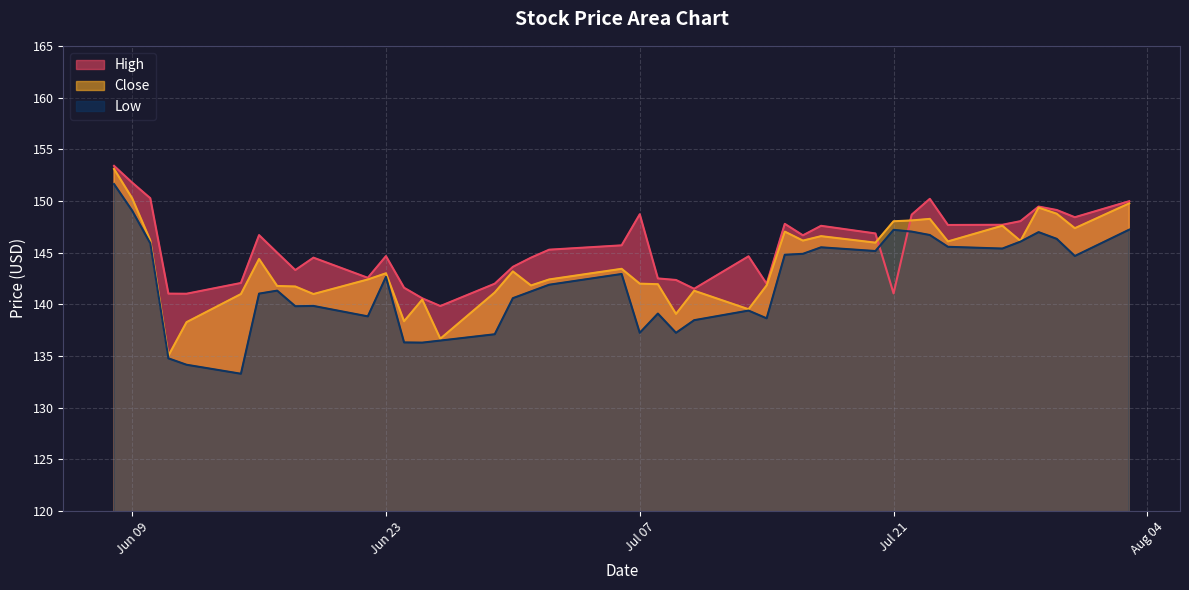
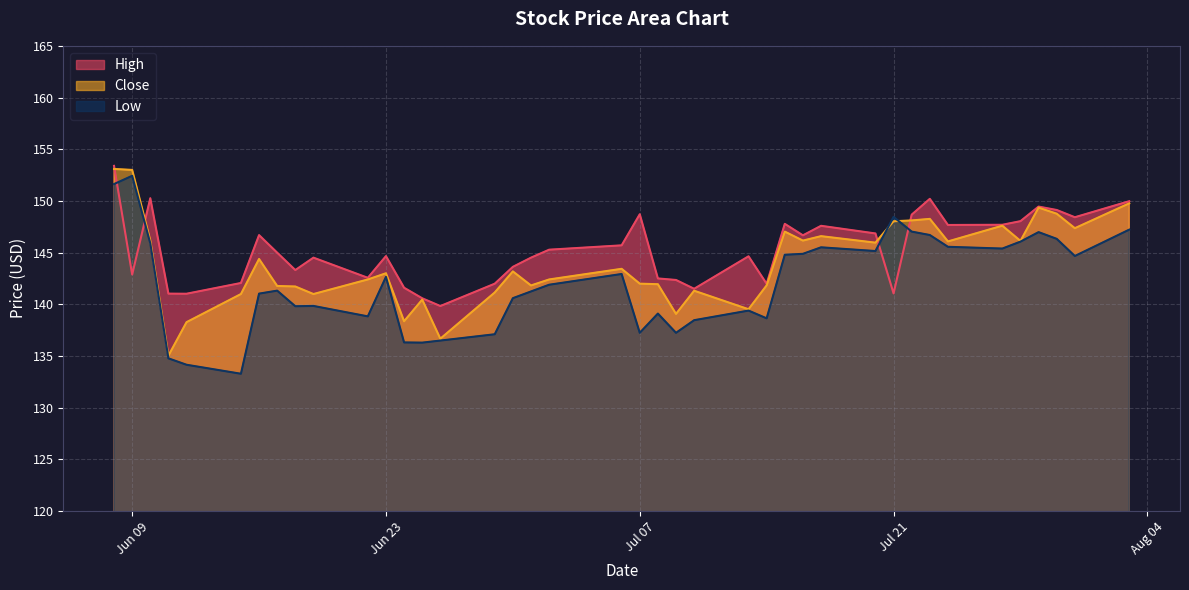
  {
    "High": {
-     "Jun 09": 151.8,
+     "Jun 09": 142.9,
      "Jun 23": 144.7,
      "Jul 07": 148.7,
      "Jul 21": 141.1
    },
    "Close": {
-     "Jun 09": 150.3,
+     "Jun 09": 153.0,
      "Jun 23": 143.0,
      "Jul 07": 142.0,
      "Jul 21": 148.0
    },
    "Low": {
-     "Jun 09": 149.1,
+     "Jun 09": 152.4,
      "Jun 23": 142.6,
      "Jul 07": 137.2,
-     "Jul 21": 147.2
+     "Jul 21": 148.5
    }
  }
